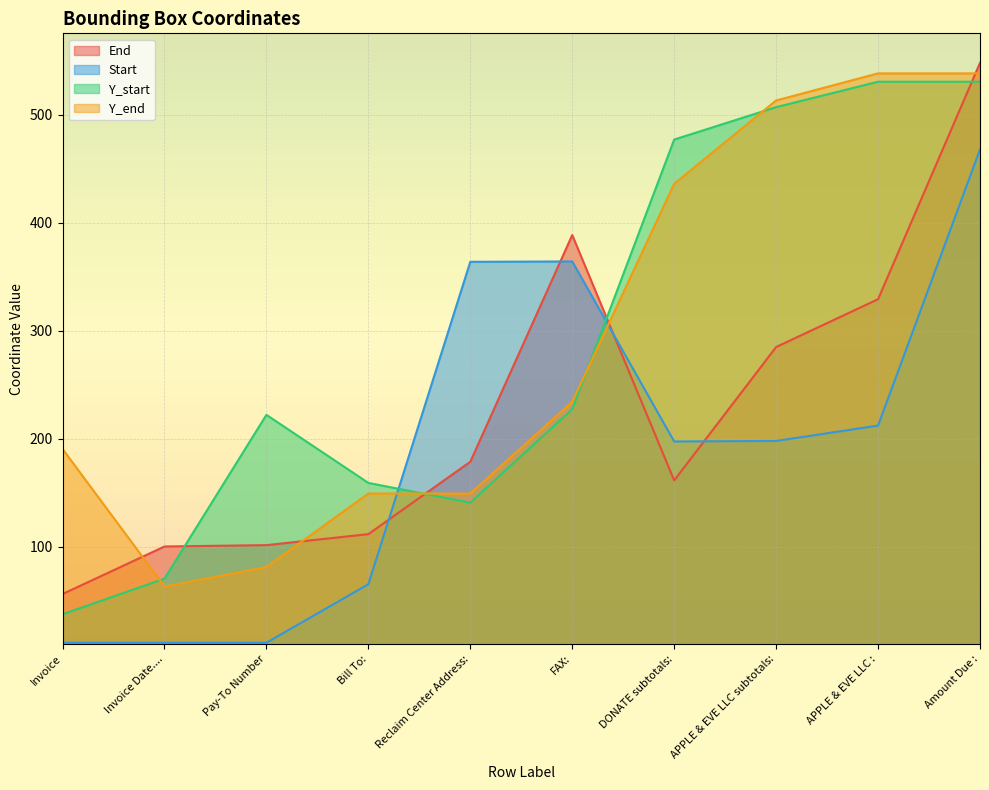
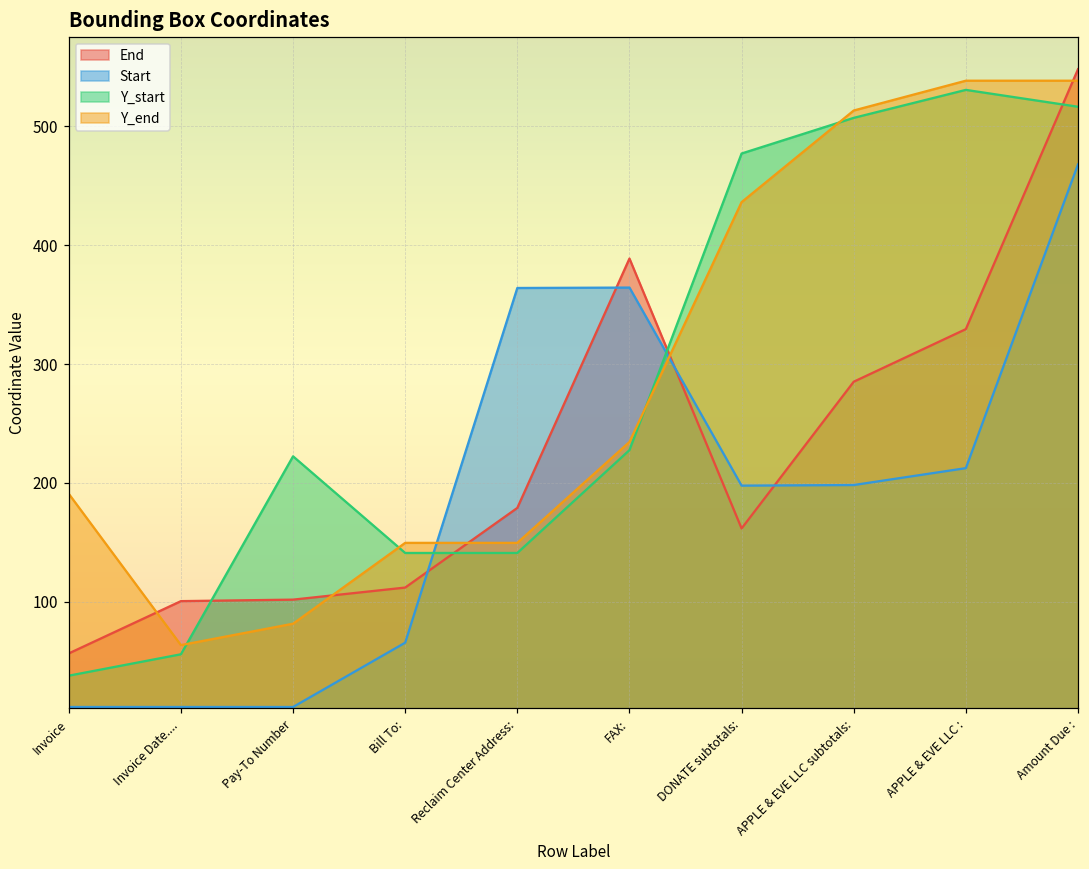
  {
    "End": {
      "Invoice": 56,
      "Invoice Date....": 100,
      "Pay-To Number": 102,
      "Bill To:": 112,
      "Reclaim Center Address:": 179,
      "FAX:": 389,
      "DONATE subtotals:": 162,
      "APPLE & EVE LLC subtotals:": 285,
      "APPLE & EVE LLC :": 329,
      "Amount Due :": 548
    },
    "Start": {
      "Invoice": 11,
      "Invoice Date....": 11,
      "Pay-To Number": 11,
      "Bill To:": 65,
      "Reclaim Center Address:": 364,
      "FAX:": 364,
      "DONATE subtotals:": 198,
      "APPLE & EVE LLC subtotals:": 198,
      "APPLE & EVE LLC :": 212,
      "Amount Due :": 468
    },
    "Y_start": {
      "Invoice": 38,
-     "Invoice Date....": 71,
+     "Invoice Date....": 56,
      "Pay-To Number": 222,
-     "Bill To:": 159,
+     "Bill To:": 141,
      "Reclaim Center Address:": 141,
      "FAX:": 228,
      "DONATE subtotals:": 477,
      "APPLE & EVE LLC subtotals:": 507,
      "APPLE & EVE LLC :": 531,
-     "Amount Due :": 531
+     "Amount Due :": 517
    },
    "Y_end": {
      "Invoice": 191,
      "Invoice Date....": 63,
      "Pay-To Number": 81,
      "Bill To:": 149,
      "Reclaim Center Address:": 149,
      "FAX:": 234,
      "DONATE subtotals:": 436,
      "APPLE & EVE LLC subtotals:": 513,
      "APPLE & EVE LLC :": 538,
      "Amount Due :": 538
    }
  }
